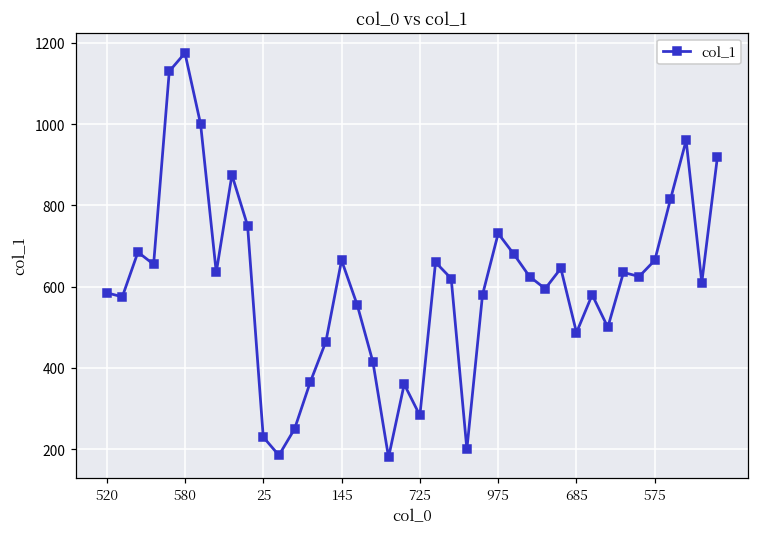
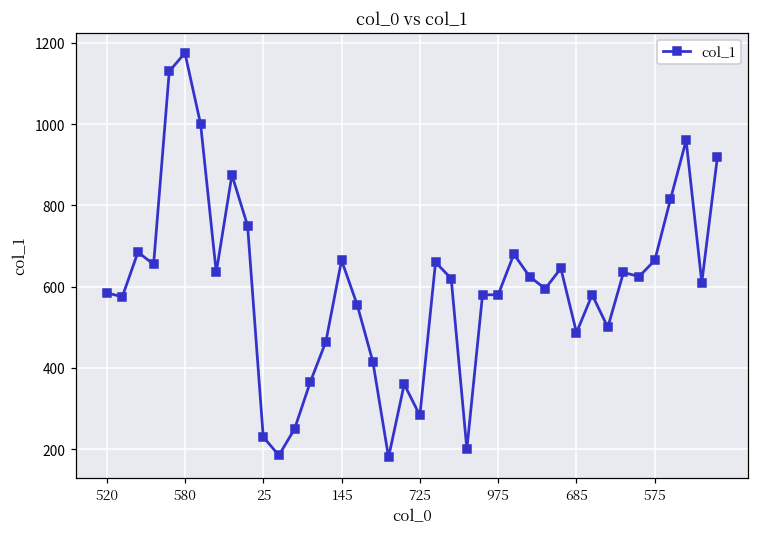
  {
    "520": 590,
    "580": 1180,
    "25": 230,
    "145": 670,
    "725": 280,
-   "975": 730,
+   "975": 580,
    "685": 490,
    "575": 670
  }
